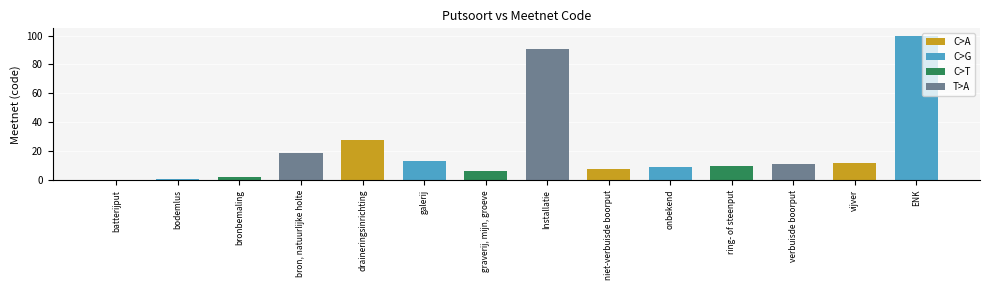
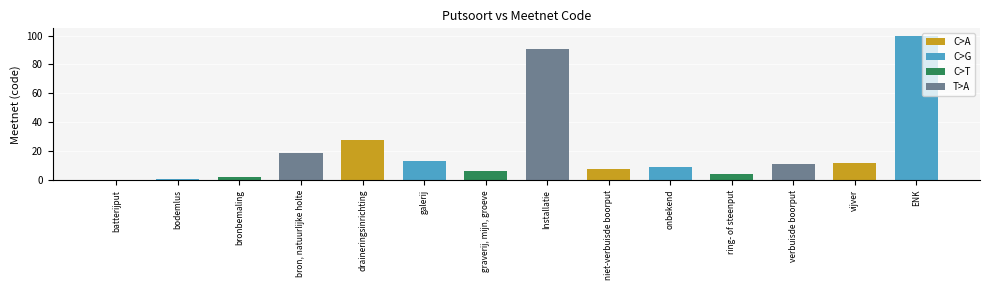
  {
    "batterijput": 0,
    "bronbemaling": 2,
    "bron, natuurlijke holte": 19,
    "draineringsinrichting": 28,
    "galerij": 13,
    "graverij, mijn, groeve": 6,
    "Installatie": 91,
    "niet-verbuisde boorput": 8,
    "onbekend": 9,
-   "ring- of steenput": 10,
+   "ring- of steenput": 4,
    "verbuisde boorput": 11,
    "vijver": 12,
    "ENK": 100
  }
